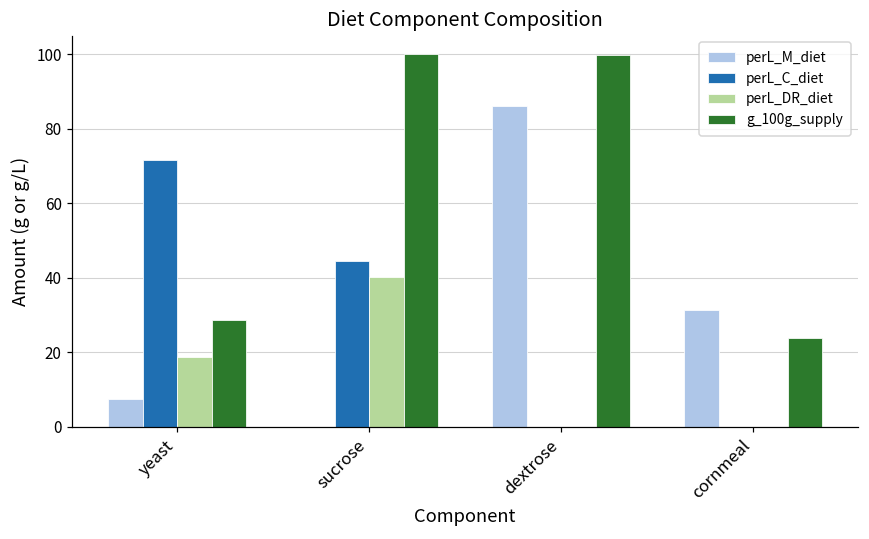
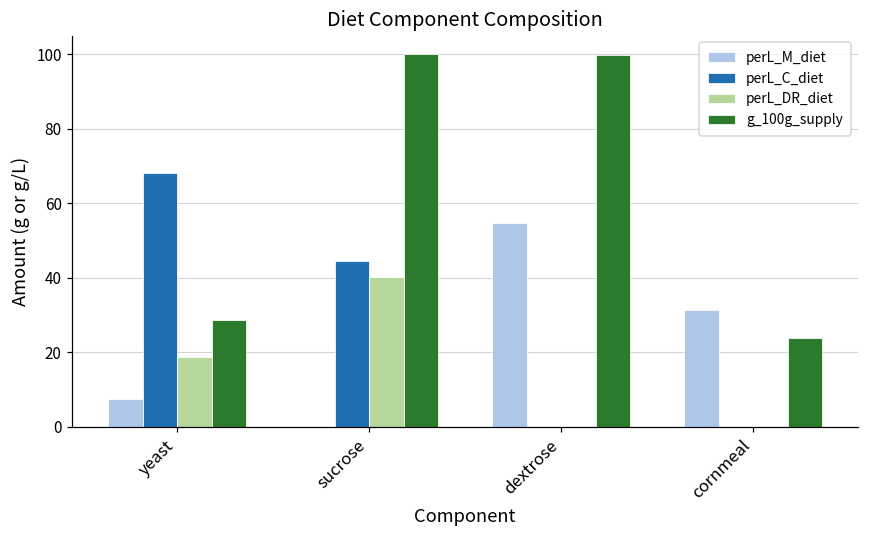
  {
    "perL_M_diet": {
      "yeast": 7,
      "sucrose": 0,
-     "dextrose": 86,
+     "dextrose": 55,
      "cornmeal": 31
    },
    "perL_C_diet": {
-     "yeast": 72,
+     "yeast": 68,
      "sucrose": 45,
      "dextrose": 0,
      "cornmeal": 0
    },
    "perL_DR_diet": {
      "yeast": 19,
      "sucrose": 40,
      "dextrose": 0,
      "cornmeal": 0
    },
    "g_100g_supply": {
      "yeast": 29,
      "sucrose": 100,
      "dextrose": 100,
      "cornmeal": 24
    }
  }
